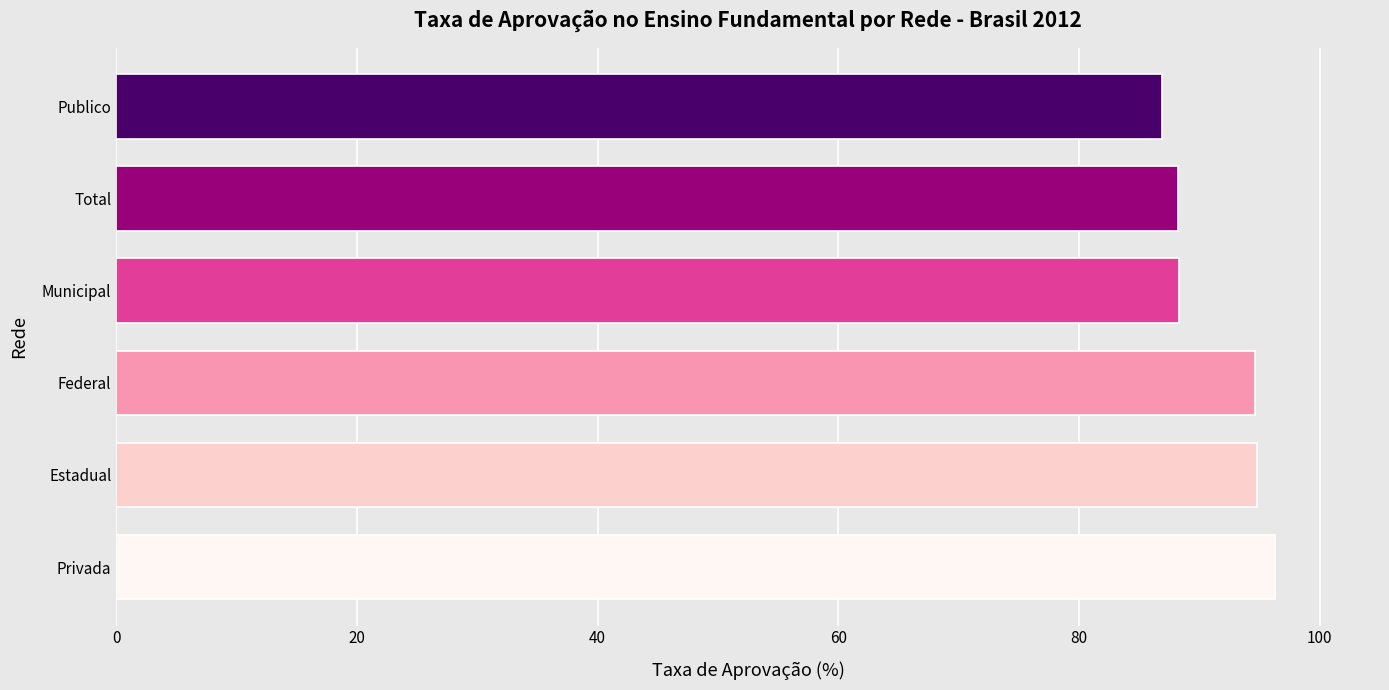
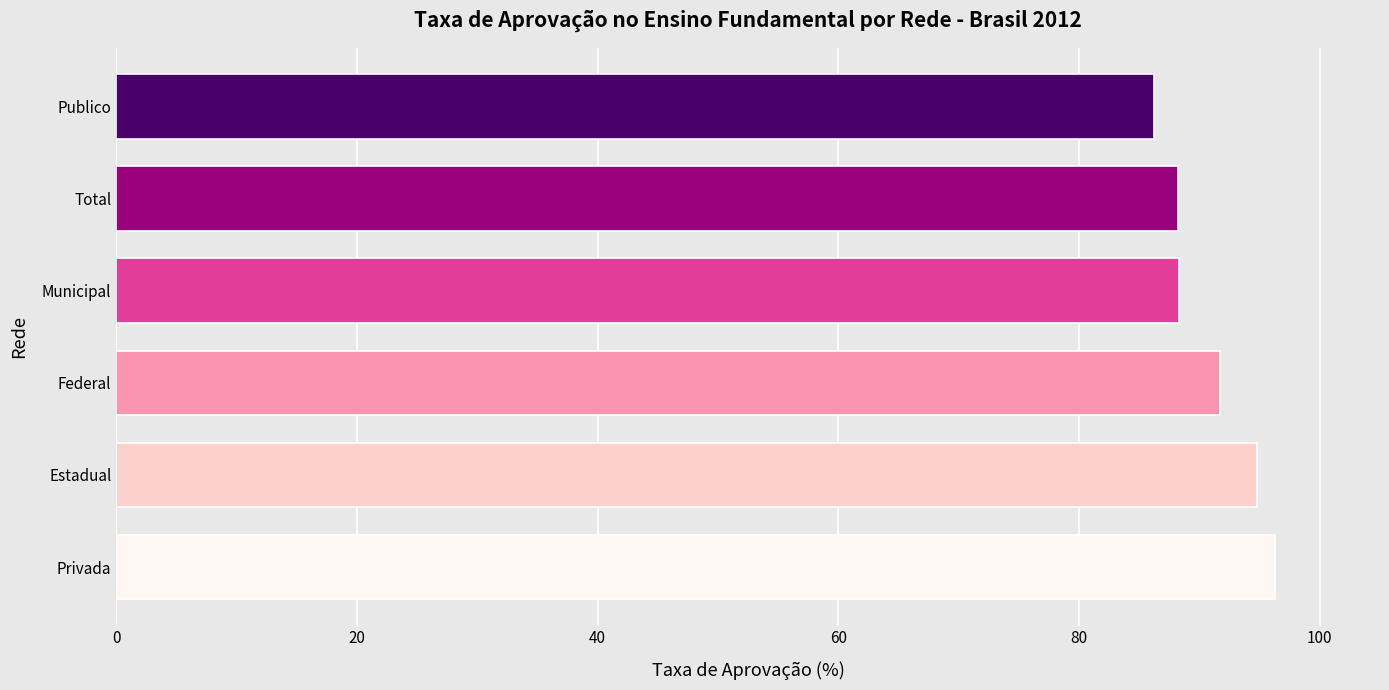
  {
-   "Publico": 86.9,
+   "Publico": 86.2,
    "Total": 88.2,
    "Municipal": 88.3,
-   "Federal": 94.6,
+   "Federal": 91.7,
    "Estadual": 94.8,
    "Privada": 96.3
  }
